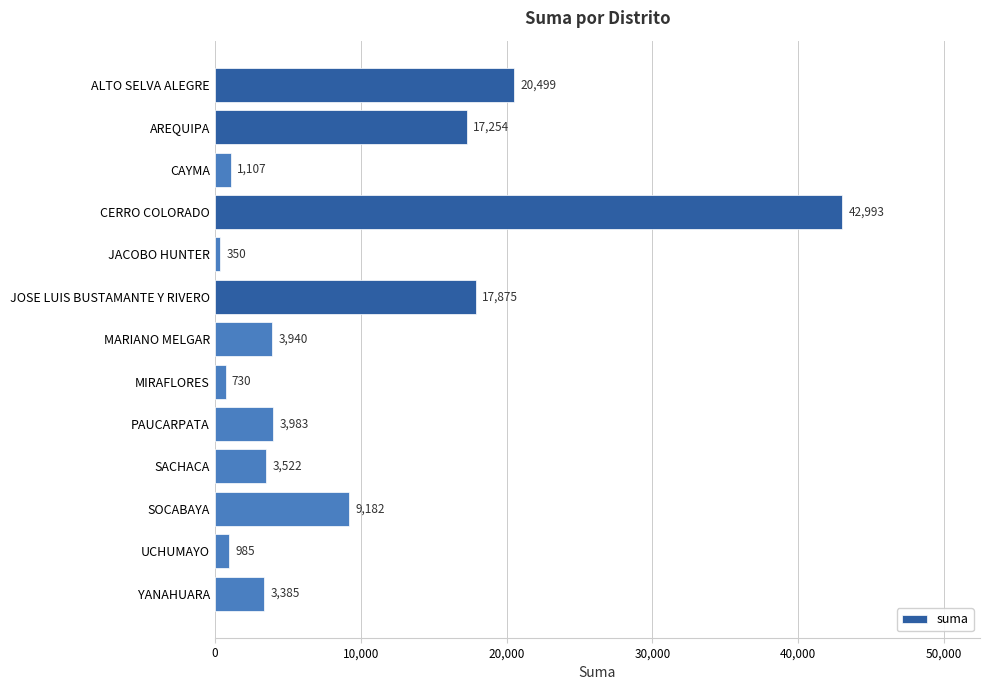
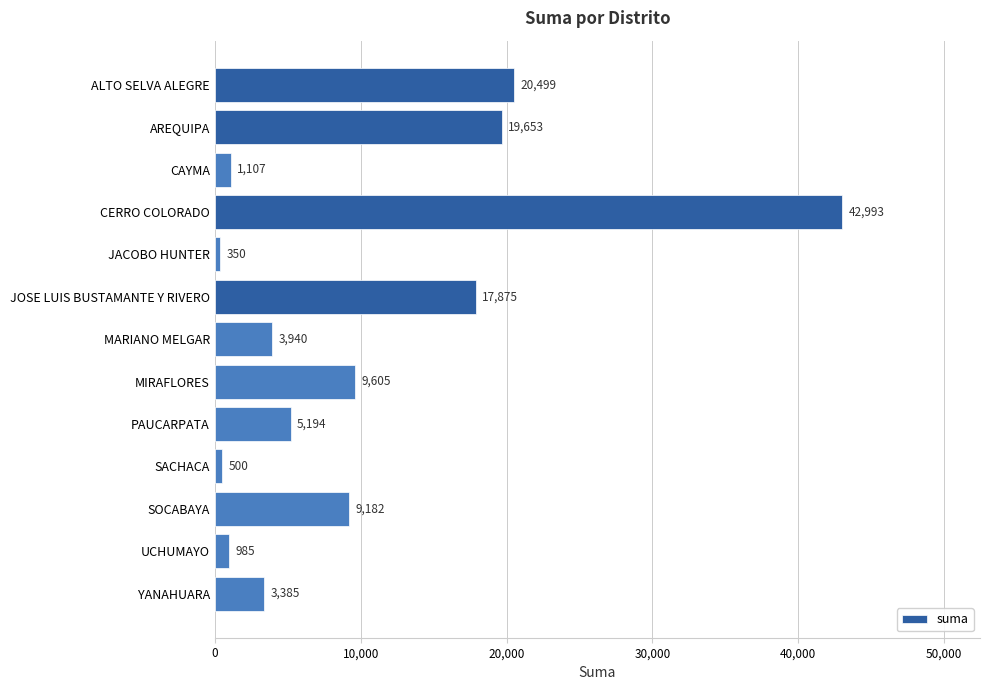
  {
    "ALTO SELVA ALEGRE": "20,499",
-   "AREQUIPA": "17,254",
+   "AREQUIPA": "19,653",
    "CAYMA": "1,107",
    "CERRO COLORADO": "42,993",
    "JACOBO HUNTER": "350",
    "JOSE LUIS BUSTAMANTE Y RIVERO": "17,875",
    "MARIANO MELGAR": "3,940",
-   "MIRAFLORES": "730",
-   "PAUCARPATA": "3,983",
-   "SACHACA": "3,522",
+   "MIRAFLORES": "9,605",
+   "PAUCARPATA": "5,194",
+   "SACHACA": "500",
    "SOCABAYA": "9,182",
    "UCHUMAYO": "985",
    "YANAHUARA": "3,385"
  }
